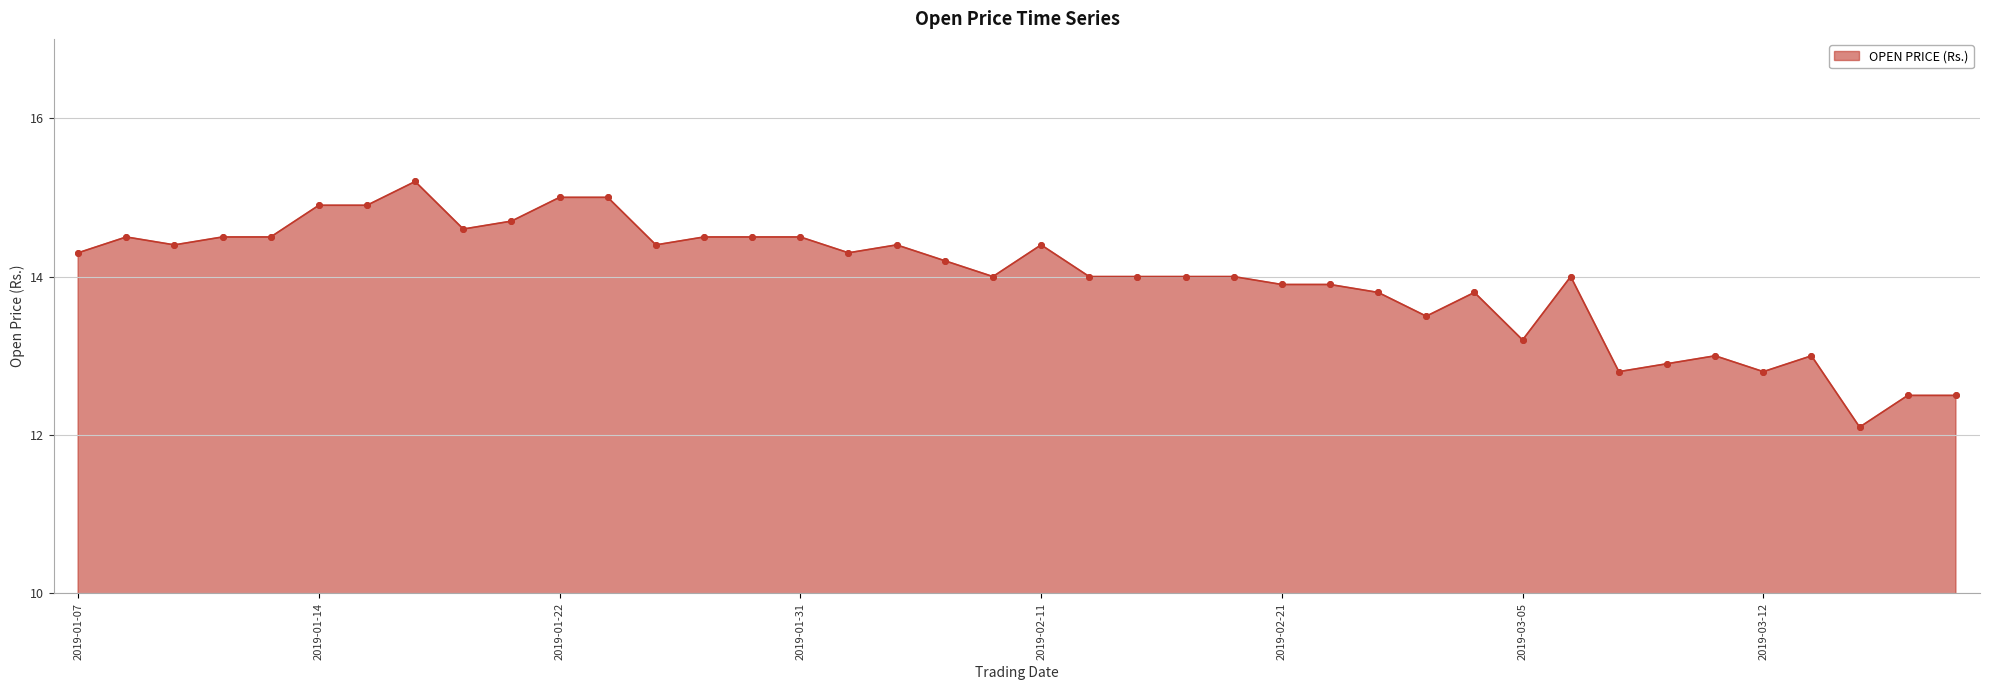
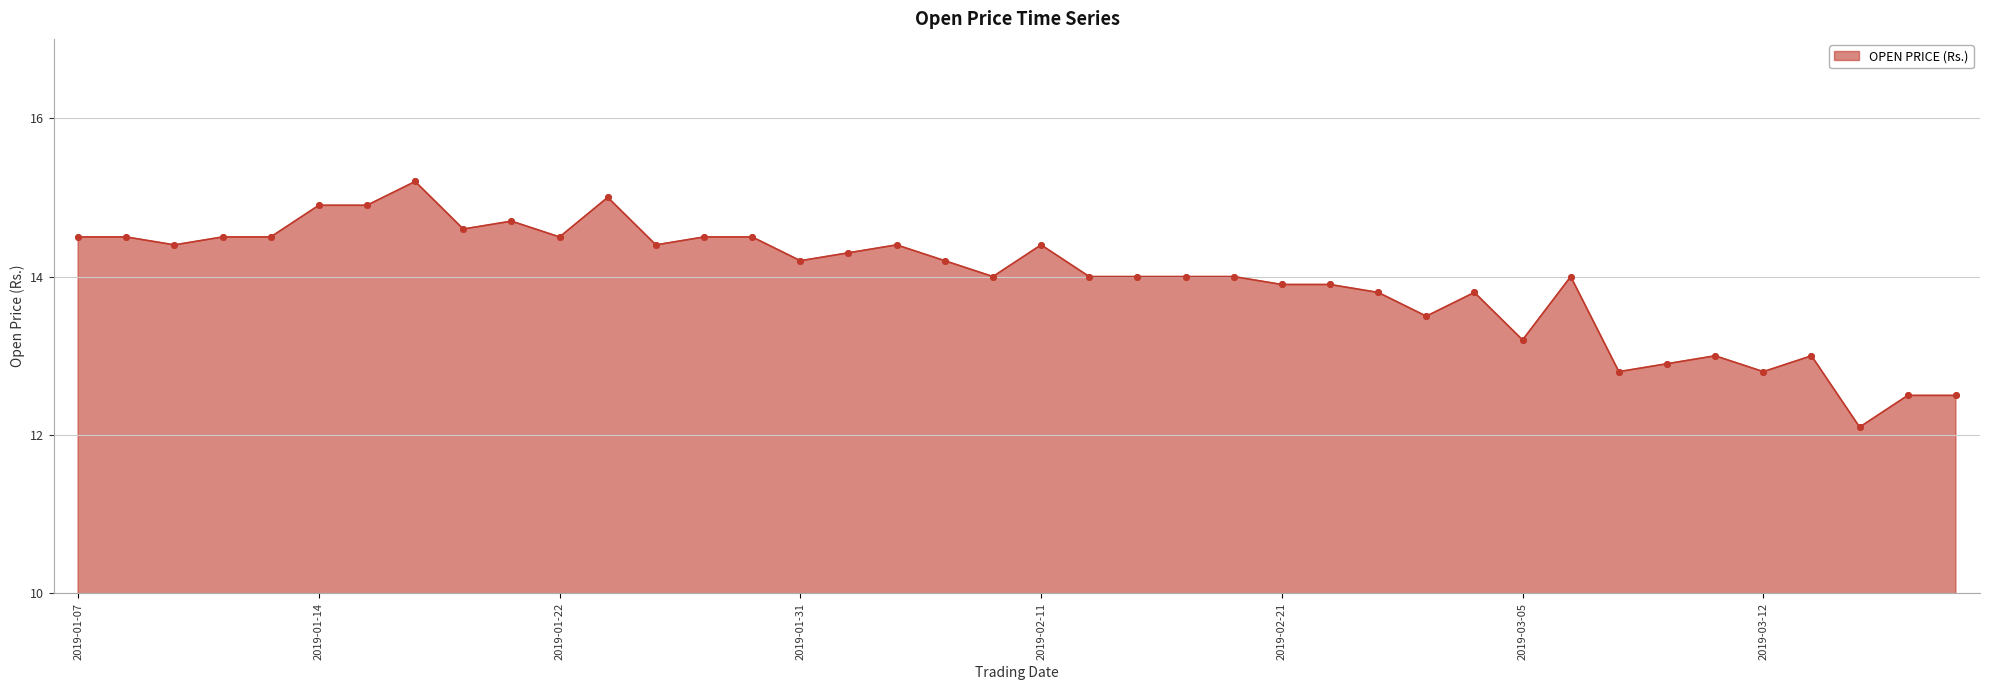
  {
-   "2019-01-07": 14.3,
+   "2019-01-07": 14.5,
    "2019-01-14": 14.9,
-   "2019-01-22": 15.0,
-   "2019-01-31": 14.5,
+   "2019-01-22": 14.5,
+   "2019-01-31": 14.2,
    "2019-02-11": 14.4,
    "2019-02-21": 13.9,
    "2019-03-05": 13.2,
    "2019-03-12": 12.8
  }
